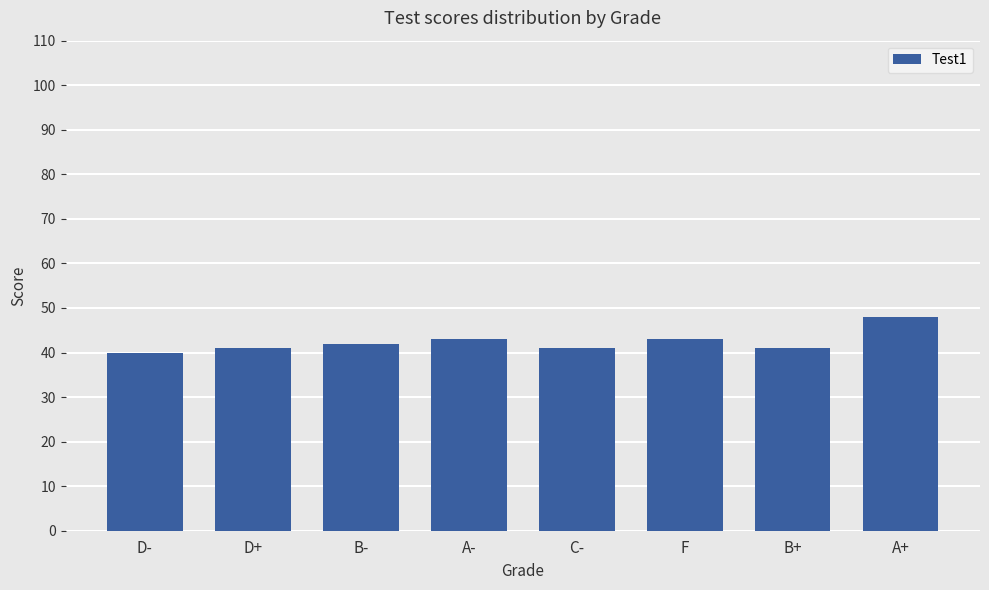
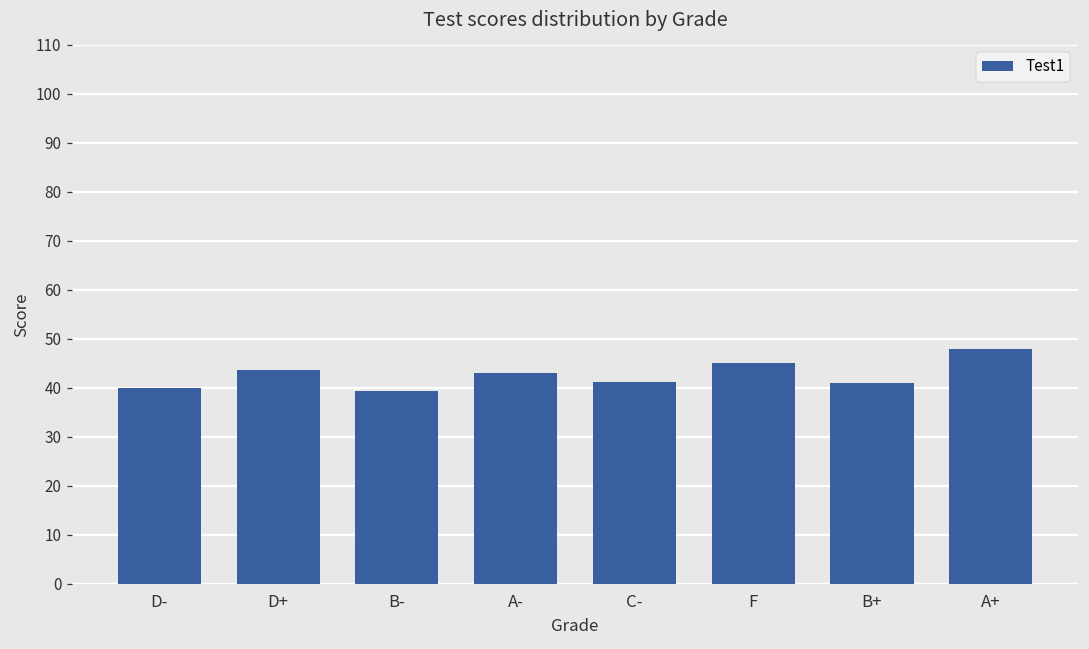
  {
    "D-": 40,
-   "D+": 41,
-   "B-": 42,
+   "D+": 44,
+   "B-": 39,
    "A-": 43,
    "C-": 41,
-   "F": 43,
+   "F": 45,
    "B+": 41,
    "A+": 48
  }
